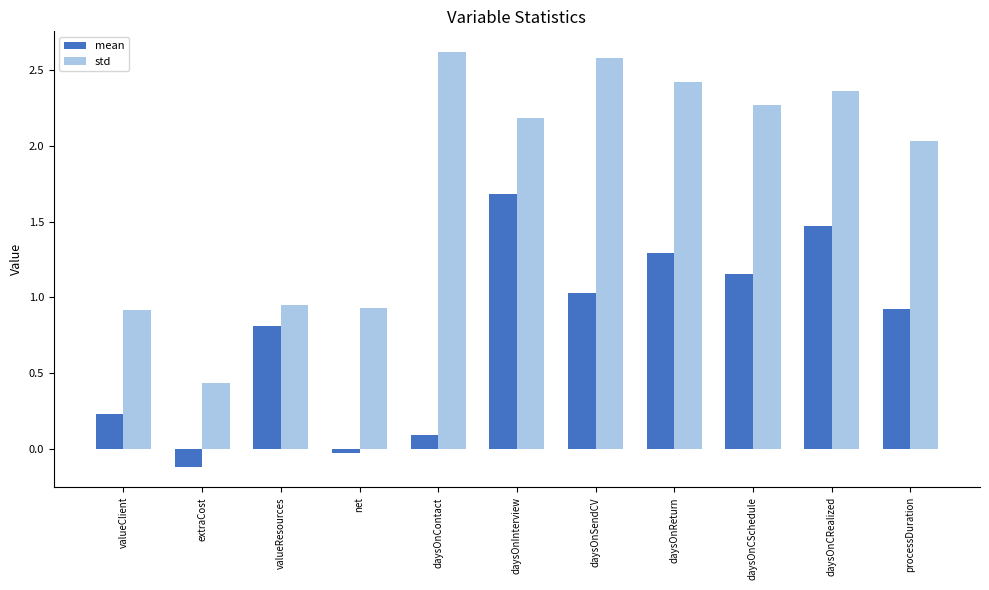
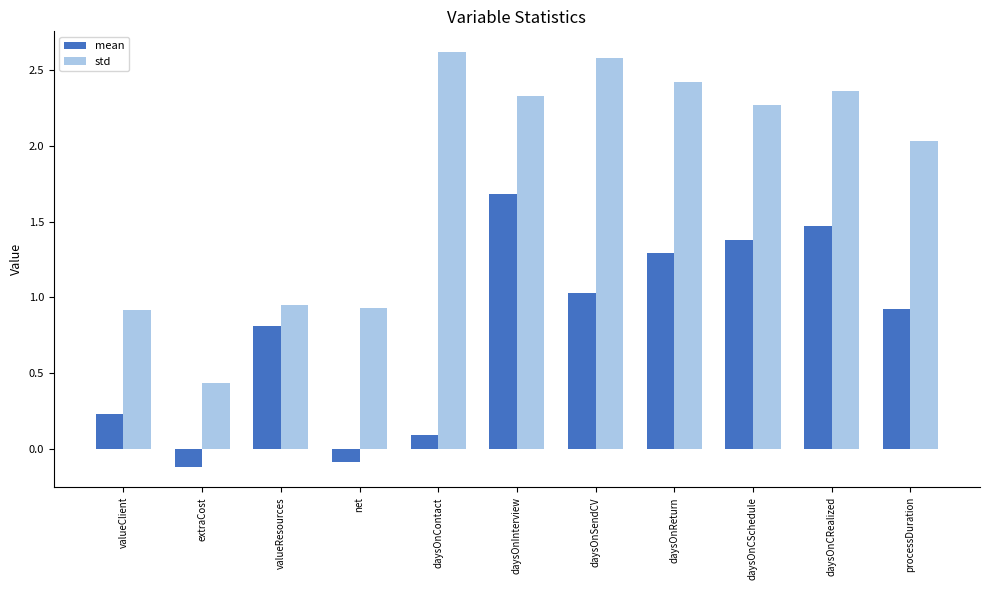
  {
    "mean": {
      "valueClient": 0.23,
      "extraCost": -0.12,
      "valueResources": 0.81,
-     "net": -0.03,
+     "net": -0.09,
      "daysOnContact": 0.09,
      "daysOnInterview": 1.68,
      "daysOnSendCV": 1.03,
      "daysOnReturn": 1.30,
-     "daysOnCSchedule": 1.16,
+     "daysOnCSchedule": 1.38,
      "daysOnCRealized": 1.47,
      "processDuration": 0.92
    },
    "std": {
      "valueClient": 0.92,
      "extraCost": 0.43,
      "valueResources": 0.95,
      "net": 0.93,
      "daysOnContact": 2.62,
-     "daysOnInterview": 2.18,
+     "daysOnInterview": 2.33,
      "daysOnSendCV": 2.58,
      "daysOnReturn": 2.42,
      "daysOnCSchedule": 2.27,
      "daysOnCRealized": 2.36,
      "processDuration": 2.03
    }
  }
